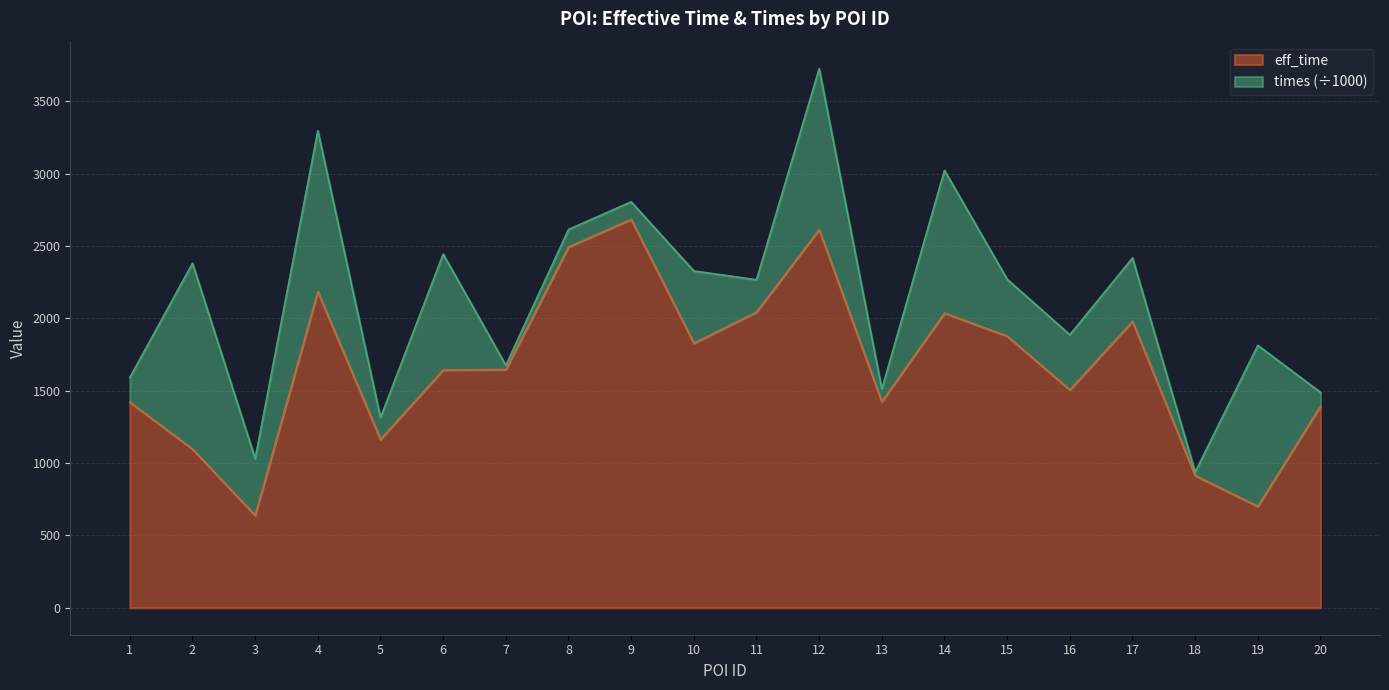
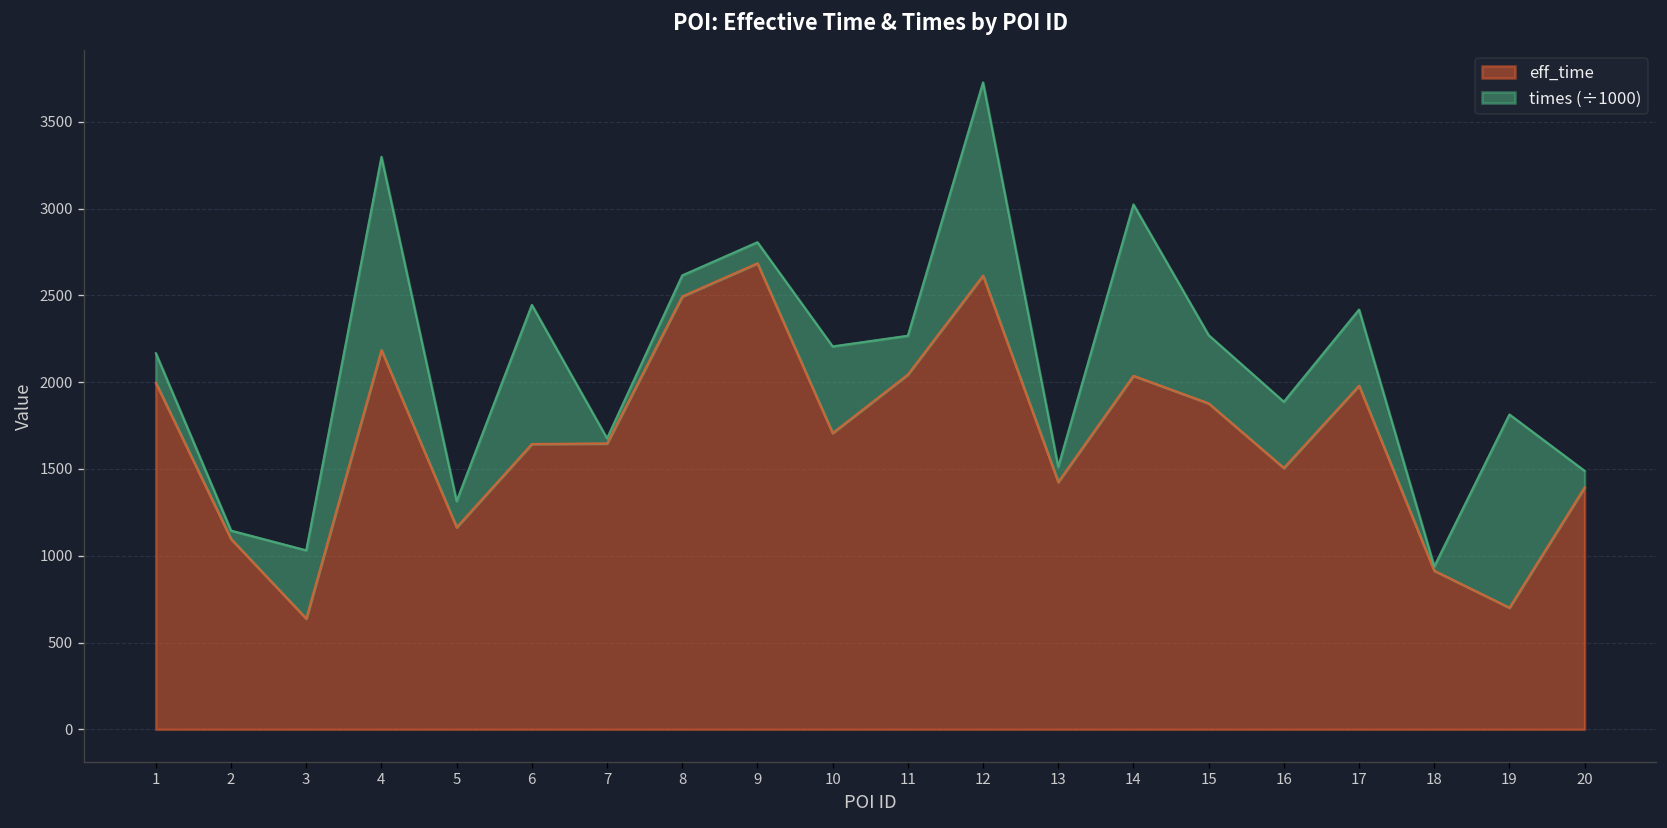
  {
    "eff_time": {
-     "1": 1420,
+     "1": 2000,
      "2": 1100,
      "3": 640,
      "4": 2190,
      "5": 1160,
      "6": 1640,
      "7": 1650,
      "8": 2490,
      "9": 2690,
-     "10": 1830,
+     "10": 1710,
      "11": 2040,
      "12": 2610,
      "13": 1430,
      "14": 2040,
      "15": 1880,
      "16": 1510,
      "17": 1980,
      "18": 910,
      "19": 700,
      "20": 1390
    },
    "times (÷1000)": {
      "1": 170,
-     "2": 1280,
+     "2": 50,
      "3": 390,
      "4": 1110,
      "5": 150,
      "6": 800,
      "7": 30,
      "8": 120,
      "9": 120,
      "10": 500,
      "11": 220,
      "12": 1110,
      "13": 90,
      "14": 990,
      "15": 390,
      "16": 380,
      "17": 440,
      "18": 20,
      "19": 1110,
      "20": 100
    }
  }
